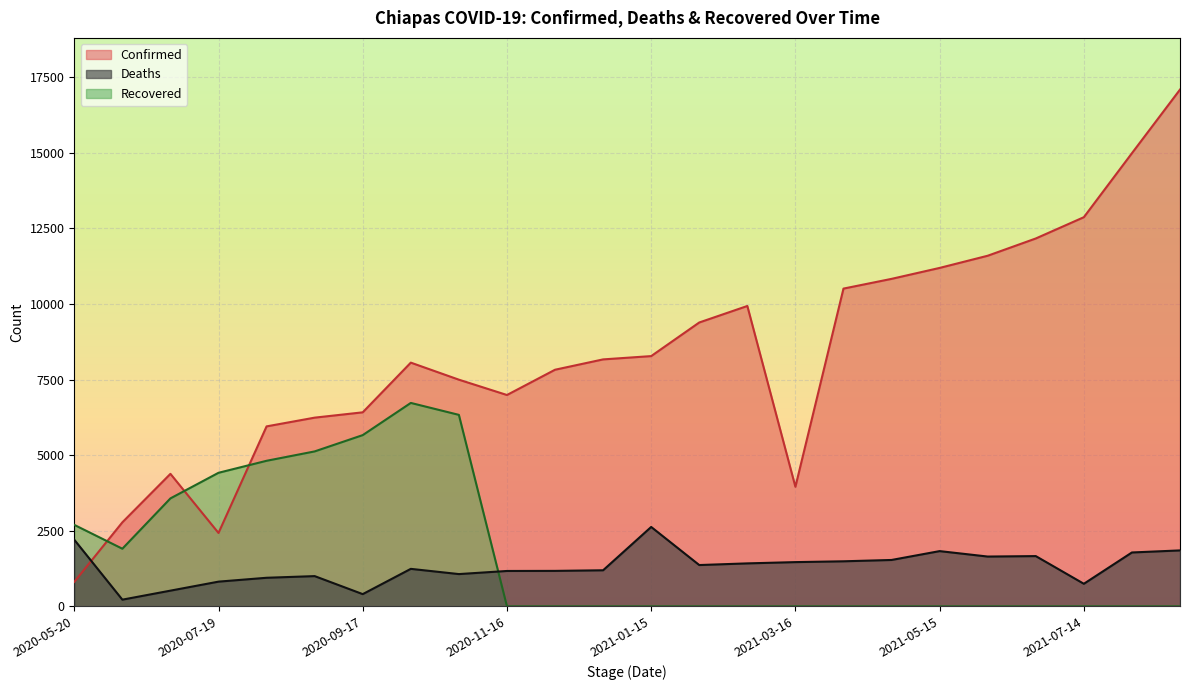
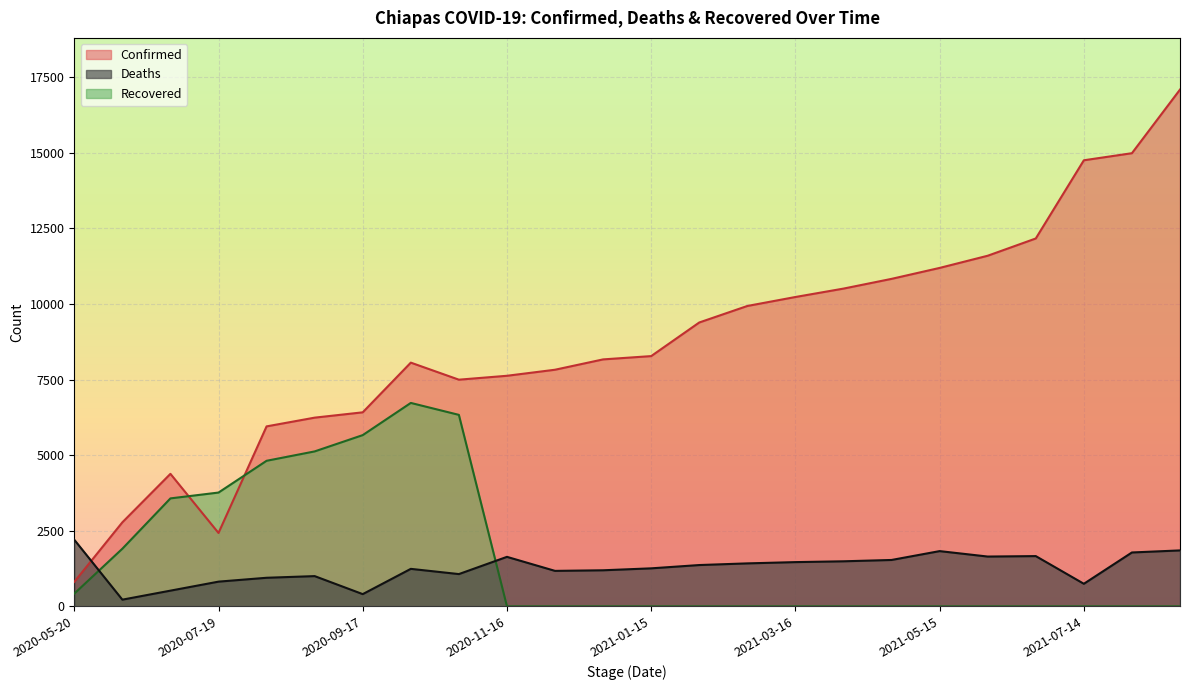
  {
    "Confirmed": {
      "2020-05-20": 800,
      "2020-07-19": 2400,
      "2020-09-17": 6400,
-     "2020-11-16": 7000,
+     "2020-11-16": 7600,
      "2021-01-15": 8300,
-     "2021-03-16": 4000,
+     "2021-03-16": 10200,
      "2021-05-15": 11200,
-     "2021-07-14": 12900
+     "2021-07-14": 14800
    },
    "Deaths": {
      "2020-05-20": 2200,
      "2020-07-19": 800,
      "2020-09-17": 400,
-     "2020-11-16": 1200,
-     "2021-01-15": 2600,
+     "2020-11-16": 1600,
+     "2021-01-15": 1300,
      "2021-03-16": 1500,
      "2021-05-15": 1800,
      "2021-07-14": 700
    },
    "Recovered": {
-     "2020-05-20": 2700,
-     "2020-07-19": 4400,
+     "2020-05-20": 400,
+     "2020-07-19": 3800,
      "2020-09-17": 5700,
      "2020-11-16": 0,
      "2021-01-15": 0,
      "2021-03-16": 0,
      "2021-05-15": 0,
      "2021-07-14": 0
    }
  }
